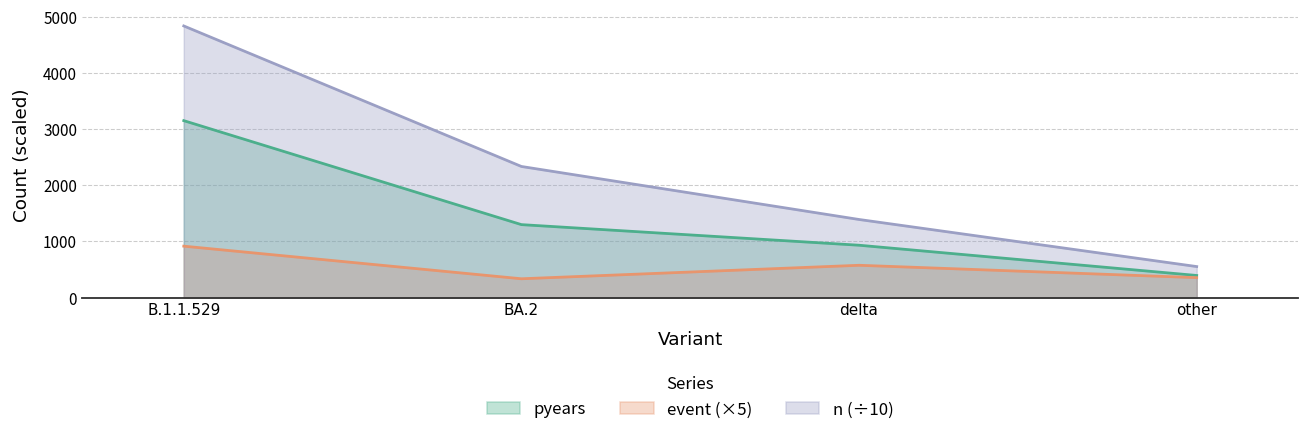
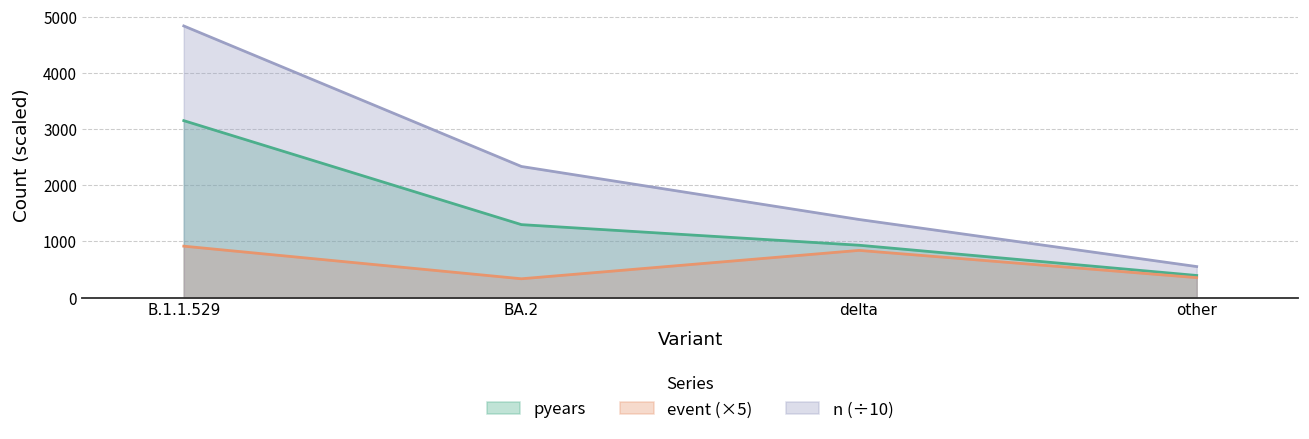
  {
    "event (×5)": {
      "B.1.1.529": 900,
      "BA.2": 300,
-     "delta": 600
+     "delta": 800
    }
  }
